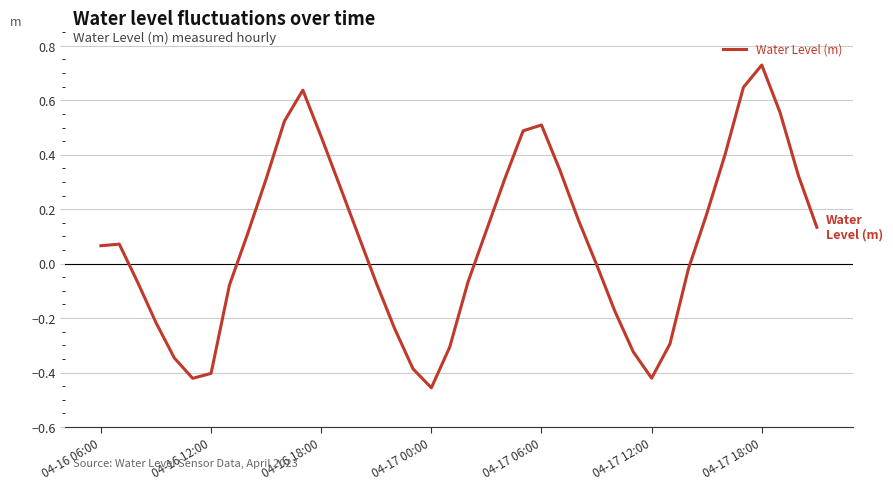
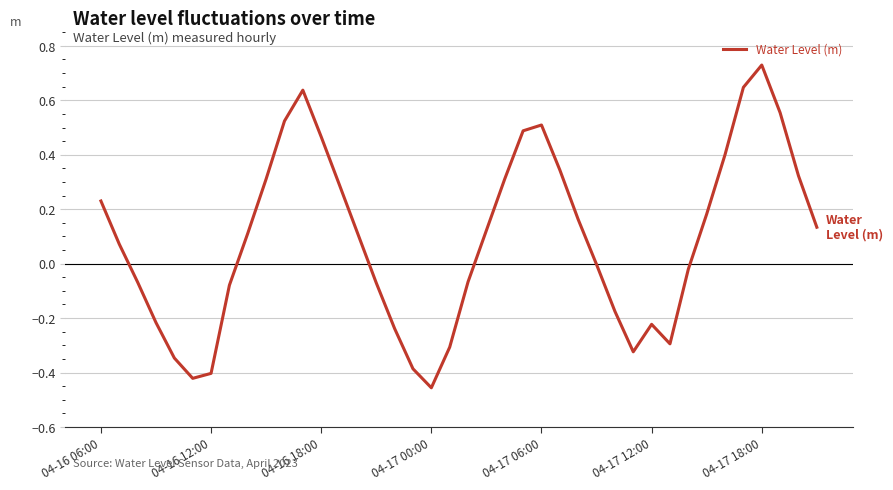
  {
-   "04-16 06:00": 0.07,
+   "04-16 06:00": 0.23,
    "04-16 12:00": -0.40,
    "04-16 18:00": 0.47,
    "04-17 00:00": -0.46,
    "04-17 06:00": 0.51,
-   "04-17 12:00": -0.42,
+   "04-17 12:00": -0.22,
    "04-17 18:00": 0.73
  }
